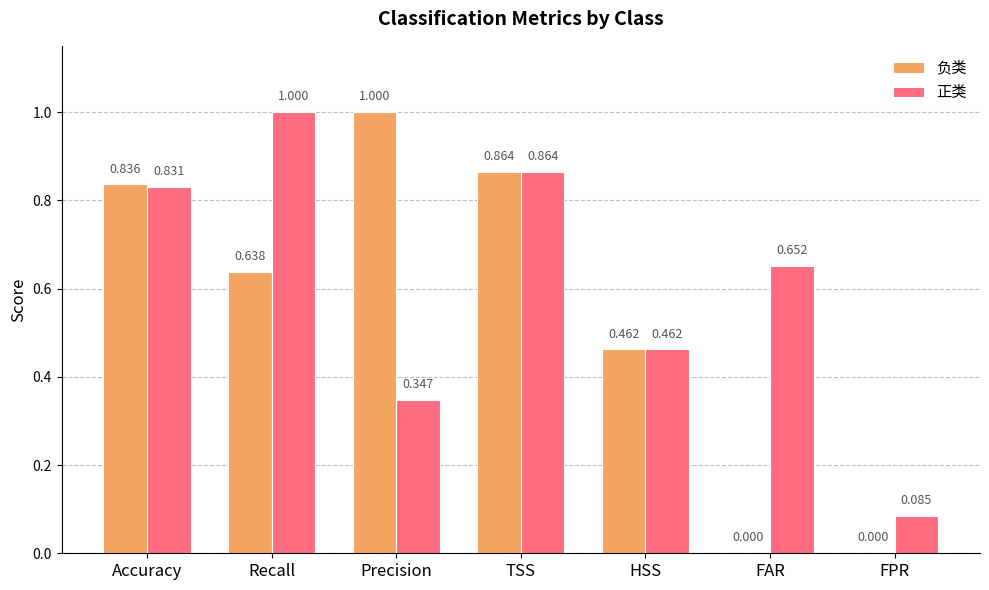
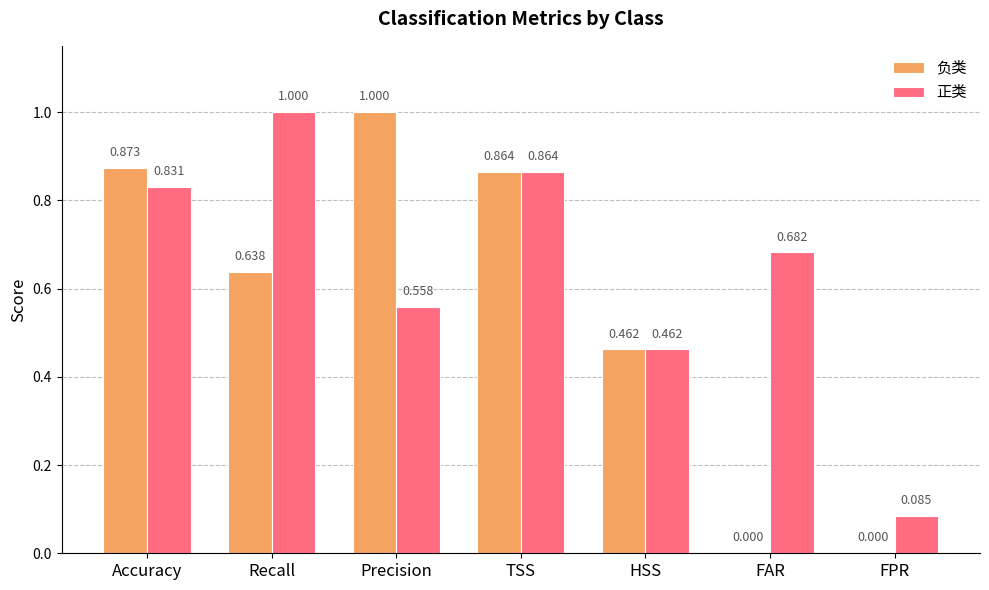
  {
    "负类": {
-     "Accuracy": 0.836,
+     "Accuracy": 0.873,
      "Recall": 0.638,
      "Precision": 1.000,
      "TSS": 0.864,
      "HSS": 0.462,
      "FAR": 0.000,
      "FPR": 0.000
    },
    "正类": {
      "Accuracy": 0.831,
      "Recall": 1.000,
-     "Precision": 0.347,
+     "Precision": 0.558,
      "TSS": 0.864,
      "HSS": 0.462,
-     "FAR": 0.652,
+     "FAR": 0.682,
      "FPR": 0.085
    }
  }
